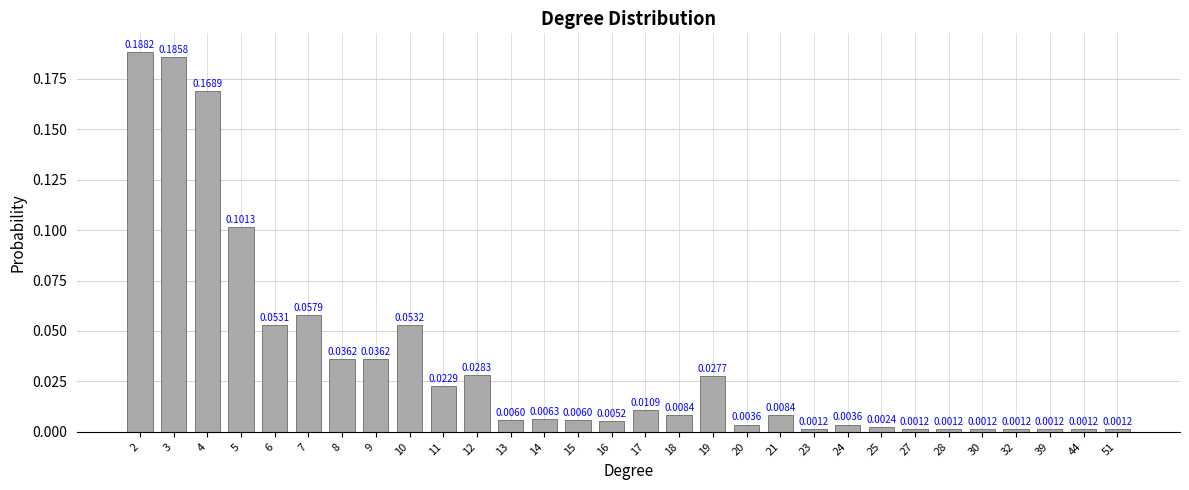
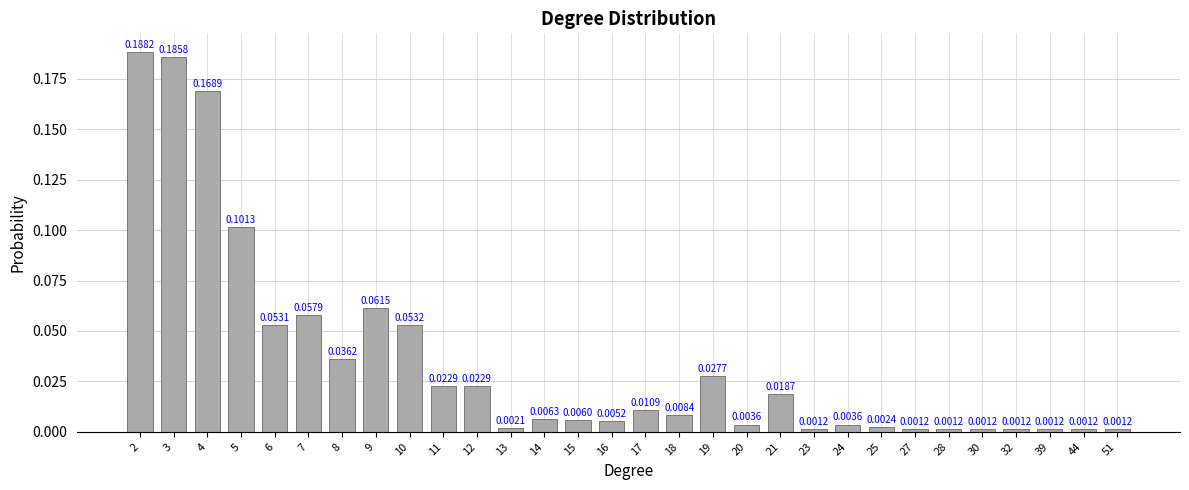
  {
    "2": 0.1882,
    "3": 0.1858,
    "4": 0.1689,
    "5": 0.1013,
    "6": 0.0531,
    "7": 0.0579,
    "8": 0.0362,
-   "9": 0.0362,
+   "9": 0.0615,
    "10": 0.0532,
    "11": 0.0229,
-   "12": 0.0283,
-   "13": 0.0060,
+   "12": 0.0229,
+   "13": 0.0021,
    "14": 0.0063,
    "15": 0.0060,
    "16": 0.0052,
    "17": 0.0109,
    "18": 0.0084,
    "19": 0.0277,
    "20": 0.0036,
-   "21": 0.0084,
+   "21": 0.0187,
    "23": 0.0012,
    "24": 0.0036,
    "25": 0.0024,
    "27": 0.0012,
    "28": 0.0012,
    "30": 0.0012,
    "32": 0.0012,
    "39": 0.0012,
    "44": 0.0012,
    "51": 0.0012
  }
